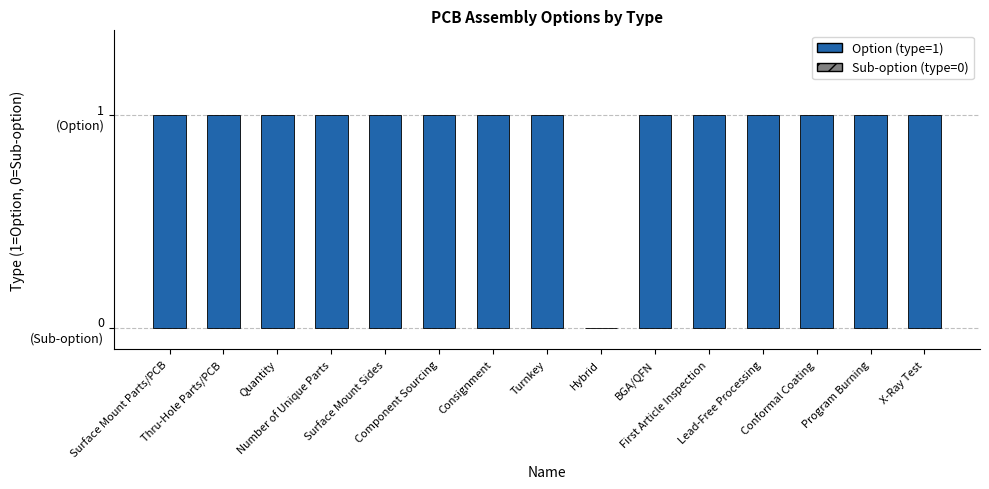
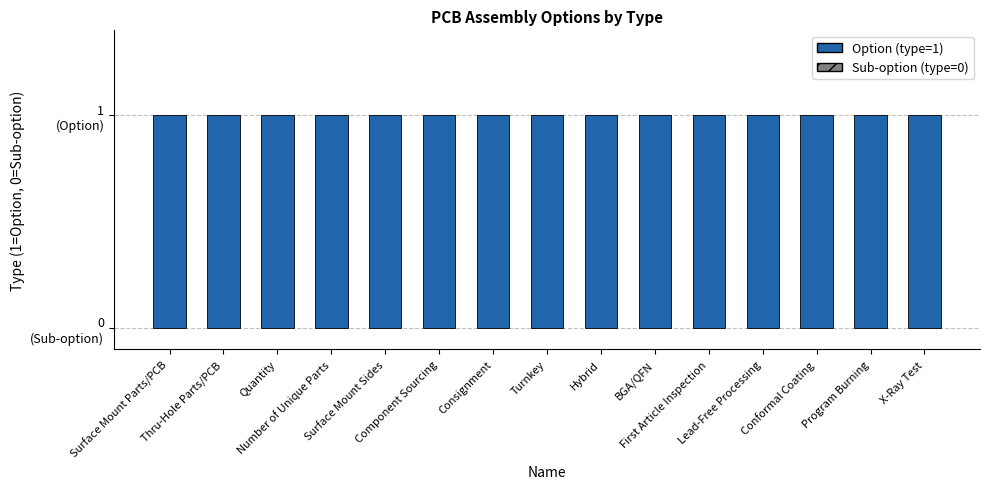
  {
    "Surface Mount Parts/PCB": "1 (Option)",
    "Thru-Hole Parts/PCB": "1 (Option)",
    "Quantity": "1 (Option)",
    "Number of Unique Parts": "1 (Option)",
    "Surface Mount Sides": "1 (Option)",
    "Component Sourcing": "1 (Option)",
    "Consignment": "1 (Option)",
    "Turnkey": "1 (Option)",
-   "Hybrid": "0 (Option)",
+   "Hybrid": "1 (Option)",
    "BGA/QFN": "1 (Option)",
    "First Article Inspection": "1 (Option)",
    "Lead-Free Processing": "1 (Option)",
    "Conformal Coating": "1 (Option)",
    "Program Burning": "1 (Option)",
    "X-Ray Test": "1 (Option)"
  }
